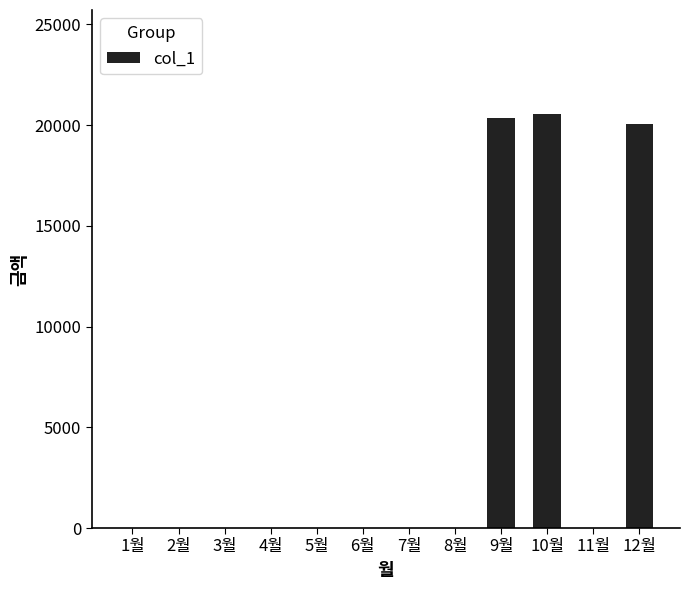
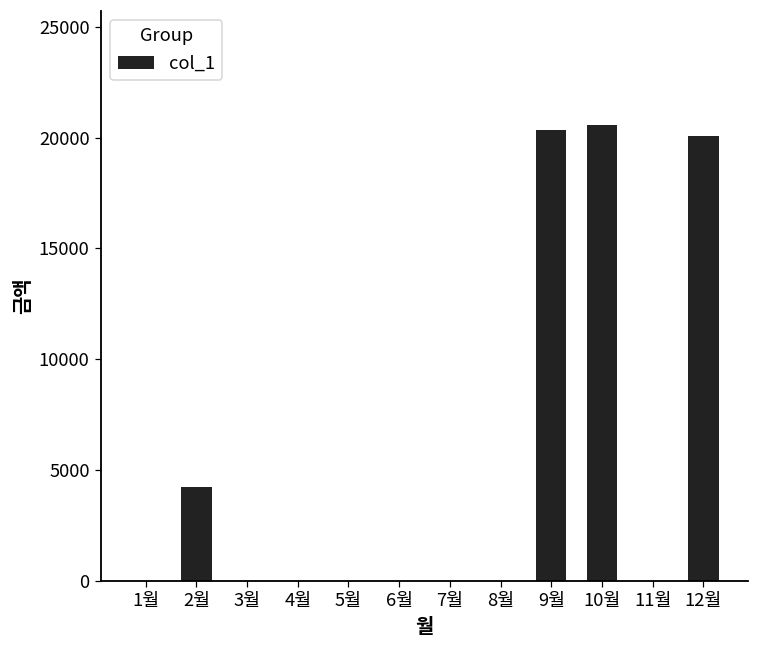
  {
    "1월": 0,
-   "2월": 0,
+   "2월": 4200,
    "3월": 0,
    "4월": 0,
    "5월": 0,
    "6월": 0,
    "7월": 0,
    "8월": 0,
    "9월": 20300,
    "10월": 20600,
    "11월": 0,
    "12월": 20100
  }
